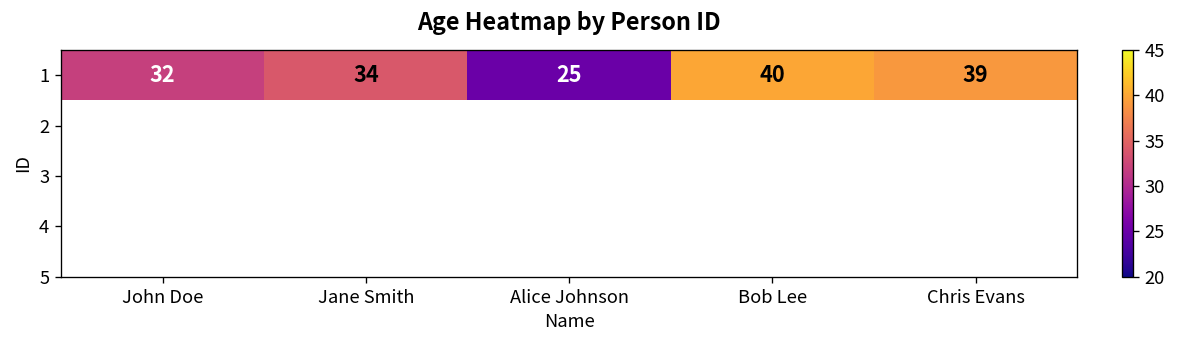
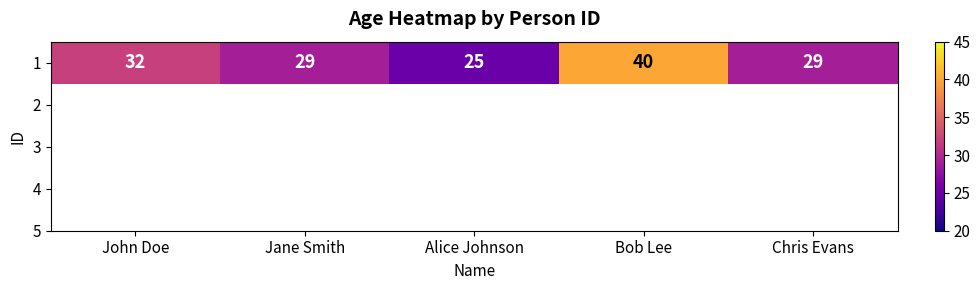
  {
    "1": {
      "John Doe": 32,
-     "Jane Smith": 34,
+     "Jane Smith": 29,
      "Alice Johnson": 25,
      "Bob Lee": 40,
-     "Chris Evans": 39
+     "Chris Evans": 29
    }
  }
